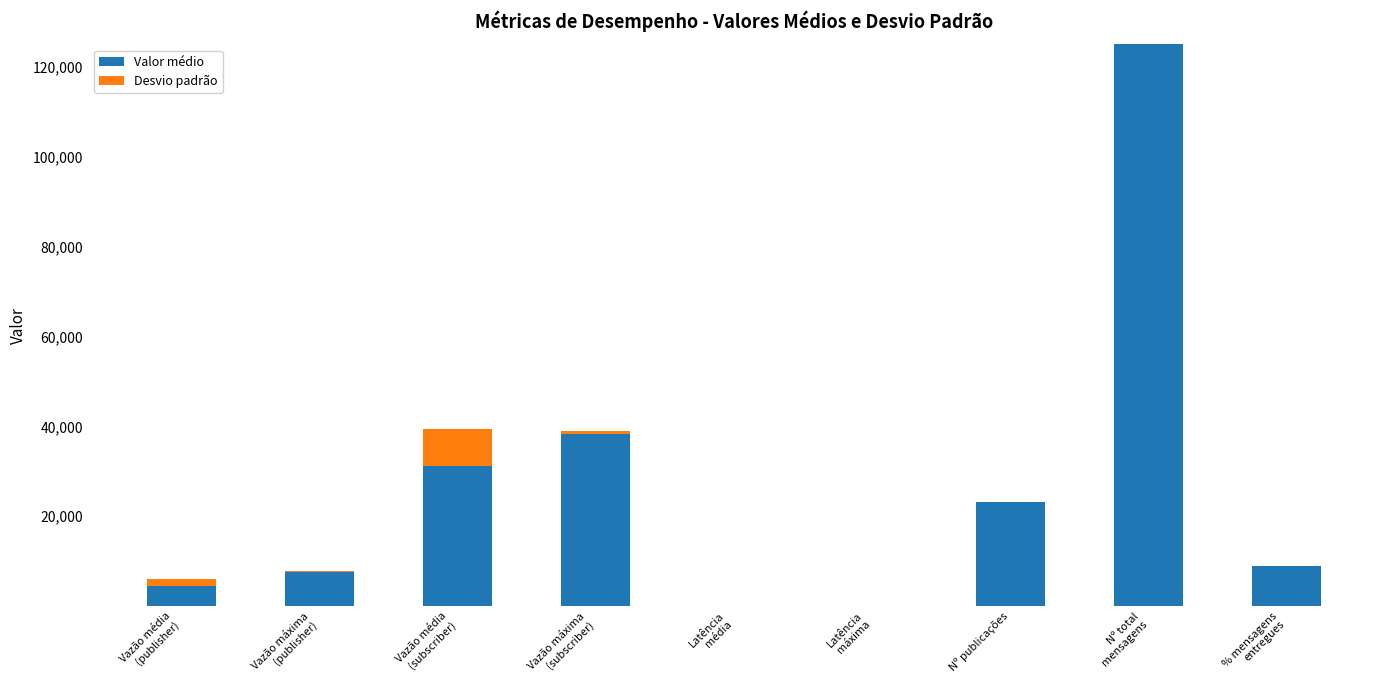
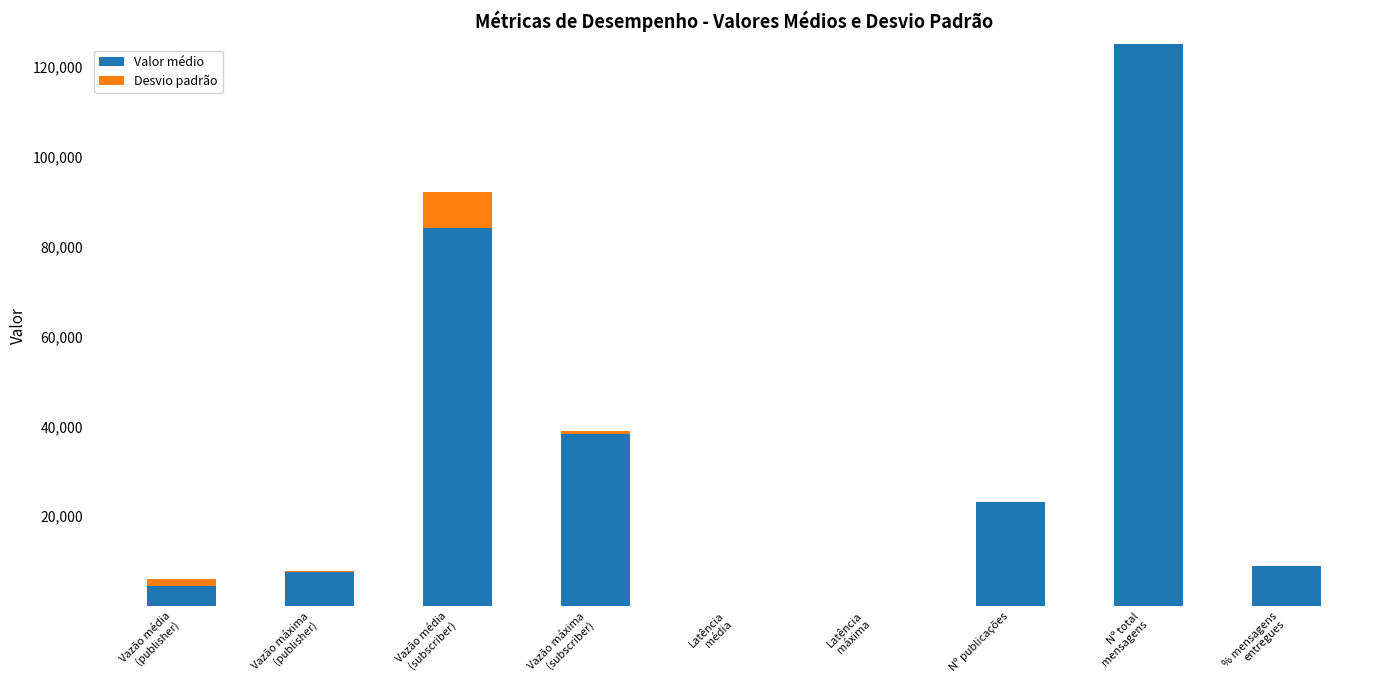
  {
    "Valor médio": {
      "Vazão média (publisher)": "4,000",
      "Vazão máxima (publisher)": "8,000",
-     "Vazão média (subscriber)": "31,000",
+     "Vazão média (subscriber)": "84,000",
      "Vazão máxima (subscriber)": "38,000",
      "Nº publicações": "23,000",
      "Nº total mensagens": "125,000",
      "% mensagens entregues": "9,000"
    },
    "Desvio padrão": {
      "Vazão média (publisher)": "2,000",
      "Vazão média (subscriber)": "8,000",
      "Vazão máxima (subscriber)": "1,000",
      "Nº publicações": "0",
      "Nº total mensagens": "0",
      "% mensagens entregues": "0"
    }
  }
